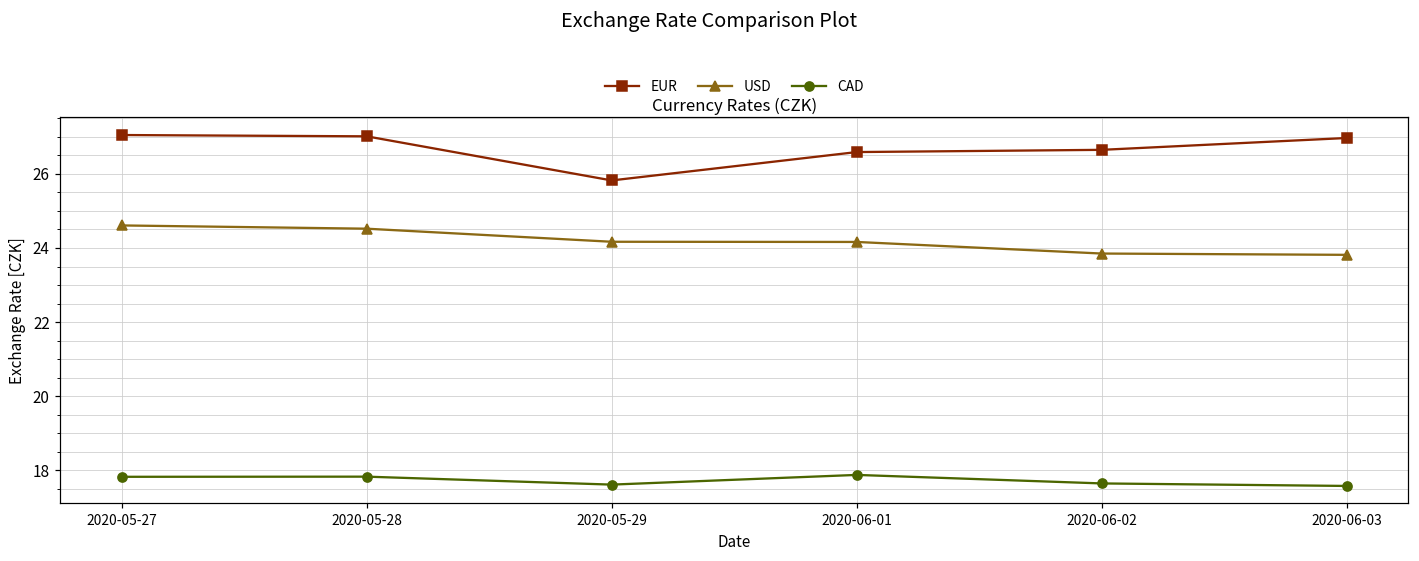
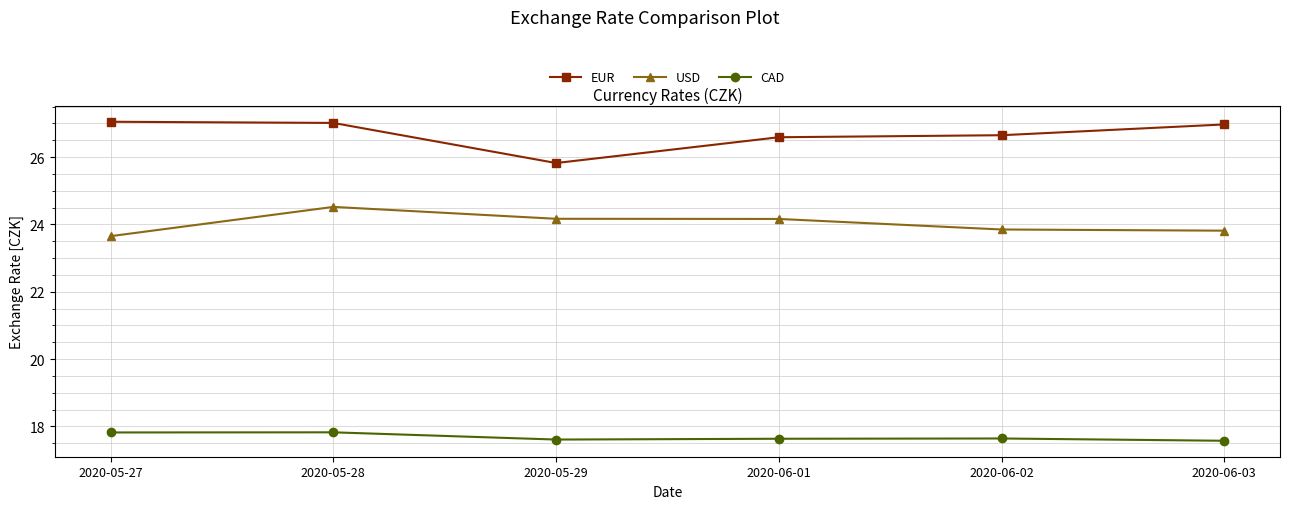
  {
    "EUR": {
      "2020-05-27": 27.1,
      "2020-05-28": 27.0,
      "2020-05-29": 25.8,
      "2020-06-01": 26.6,
      "2020-06-02": 26.7,
      "2020-06-03": 27.0
    },
    "USD": {
-     "2020-05-27": 24.6,
+     "2020-05-27": 23.7,
      "2020-05-28": 24.5,
      "2020-05-29": 24.2,
      "2020-06-01": 24.2,
      "2020-06-02": 23.9,
      "2020-06-03": 23.8
    },
    "CAD": {
      "2020-05-27": 17.8,
      "2020-05-28": 17.8,
      "2020-05-29": 17.6,
-     "2020-06-01": 17.9,
+     "2020-06-01": 17.6,
      "2020-06-02": 17.6,
      "2020-06-03": 17.6
    }
  }
